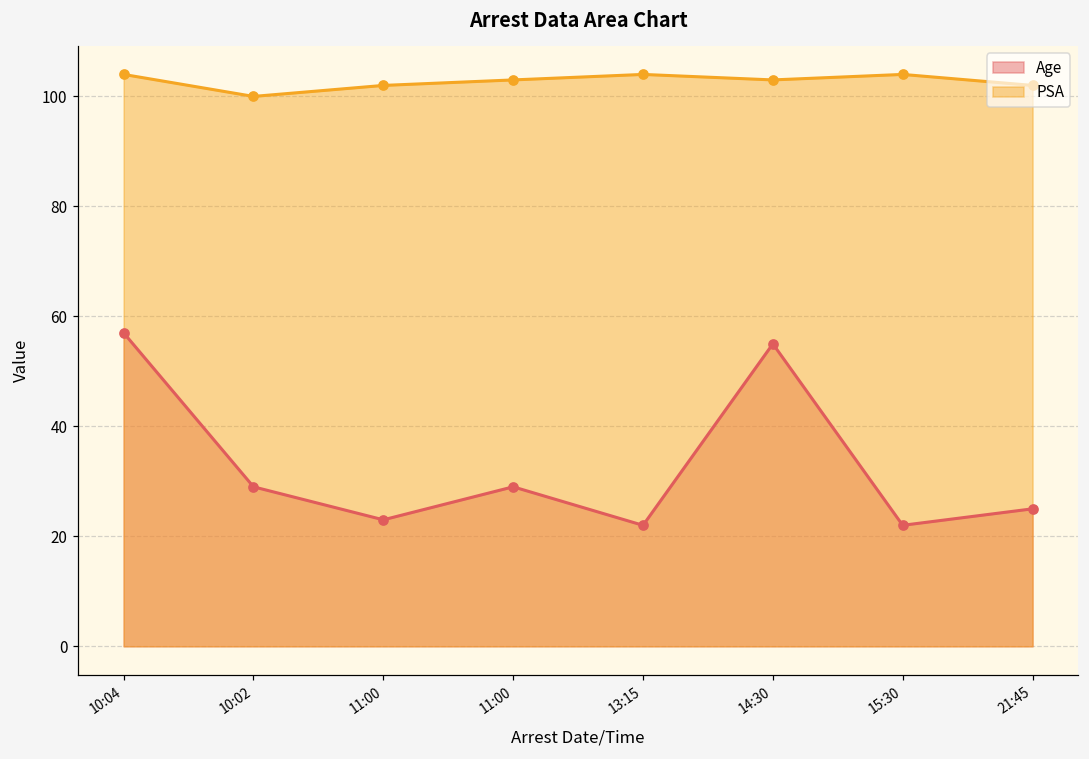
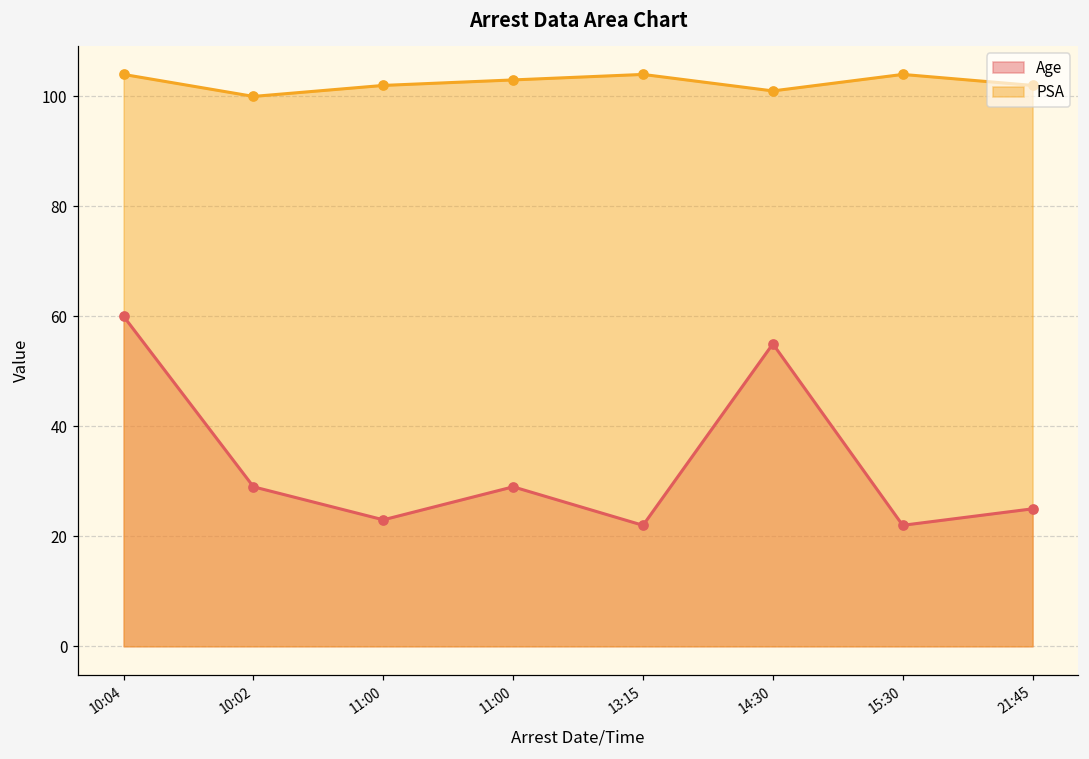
  {
    "Age": {
-     "10:04": 57,
+     "10:04": 60,
      "10:02": 29,
      "13:15": 22,
      "14:30": 55,
      "15:30": 22,
      "21:45": 25
    },
    "PSA": {
      "10:04": 104,
      "10:02": 100,
      "13:15": 104,
-     "14:30": 103,
+     "14:30": 101,
      "15:30": 104
    }
  }
